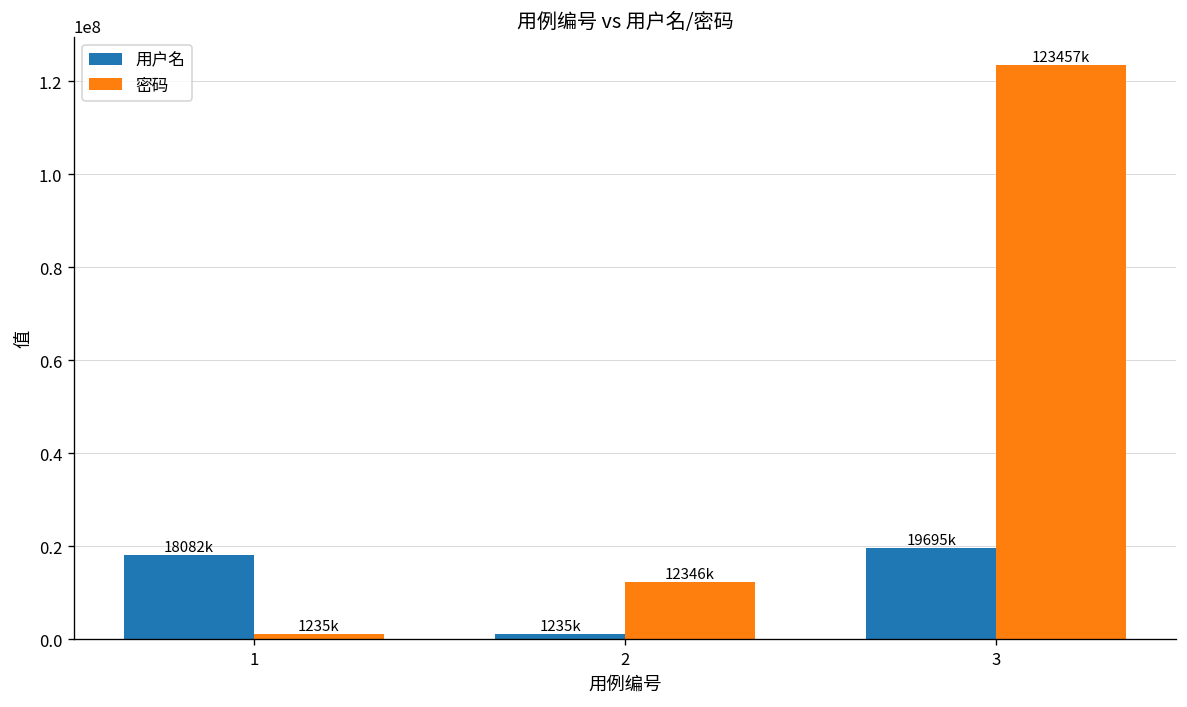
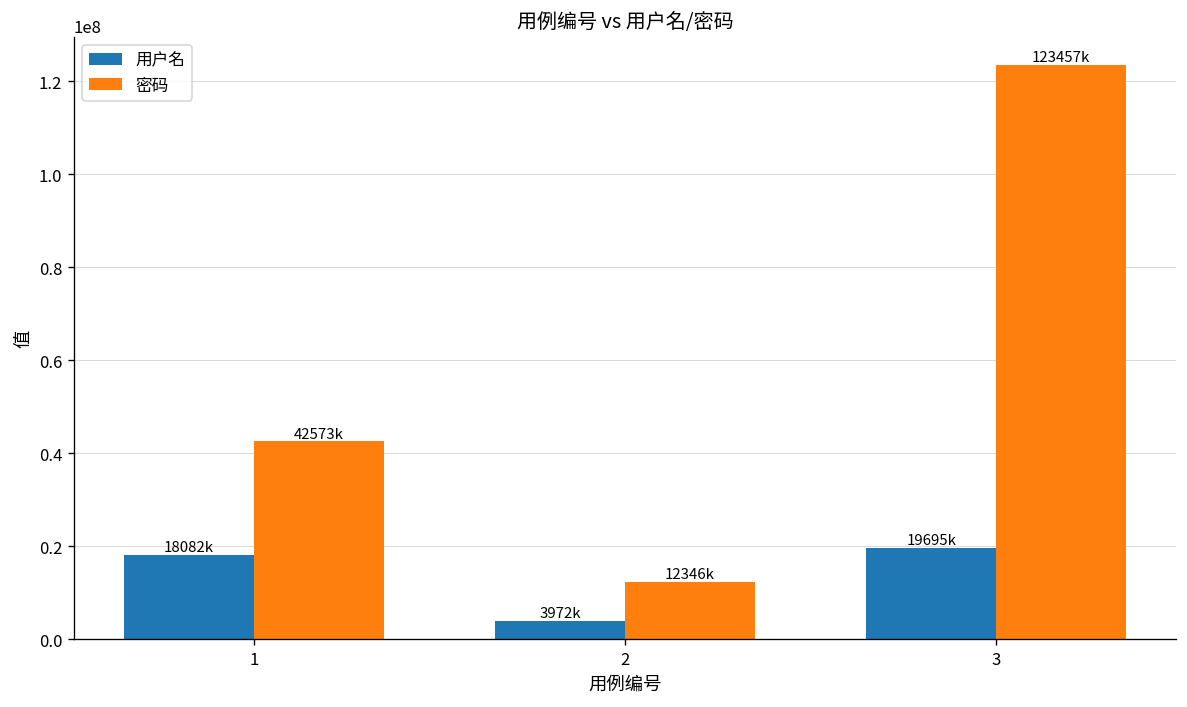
  {
    "用户名": {
      "1": "18082k",
-     "2": "1235k",
+     "2": "3972k",
      "3": "19695k"
    },
    "密码": {
-     "1": "1235k",
+     "1": "42573k",
      "2": "12346k",
      "3": "123457k"
    }
  }
